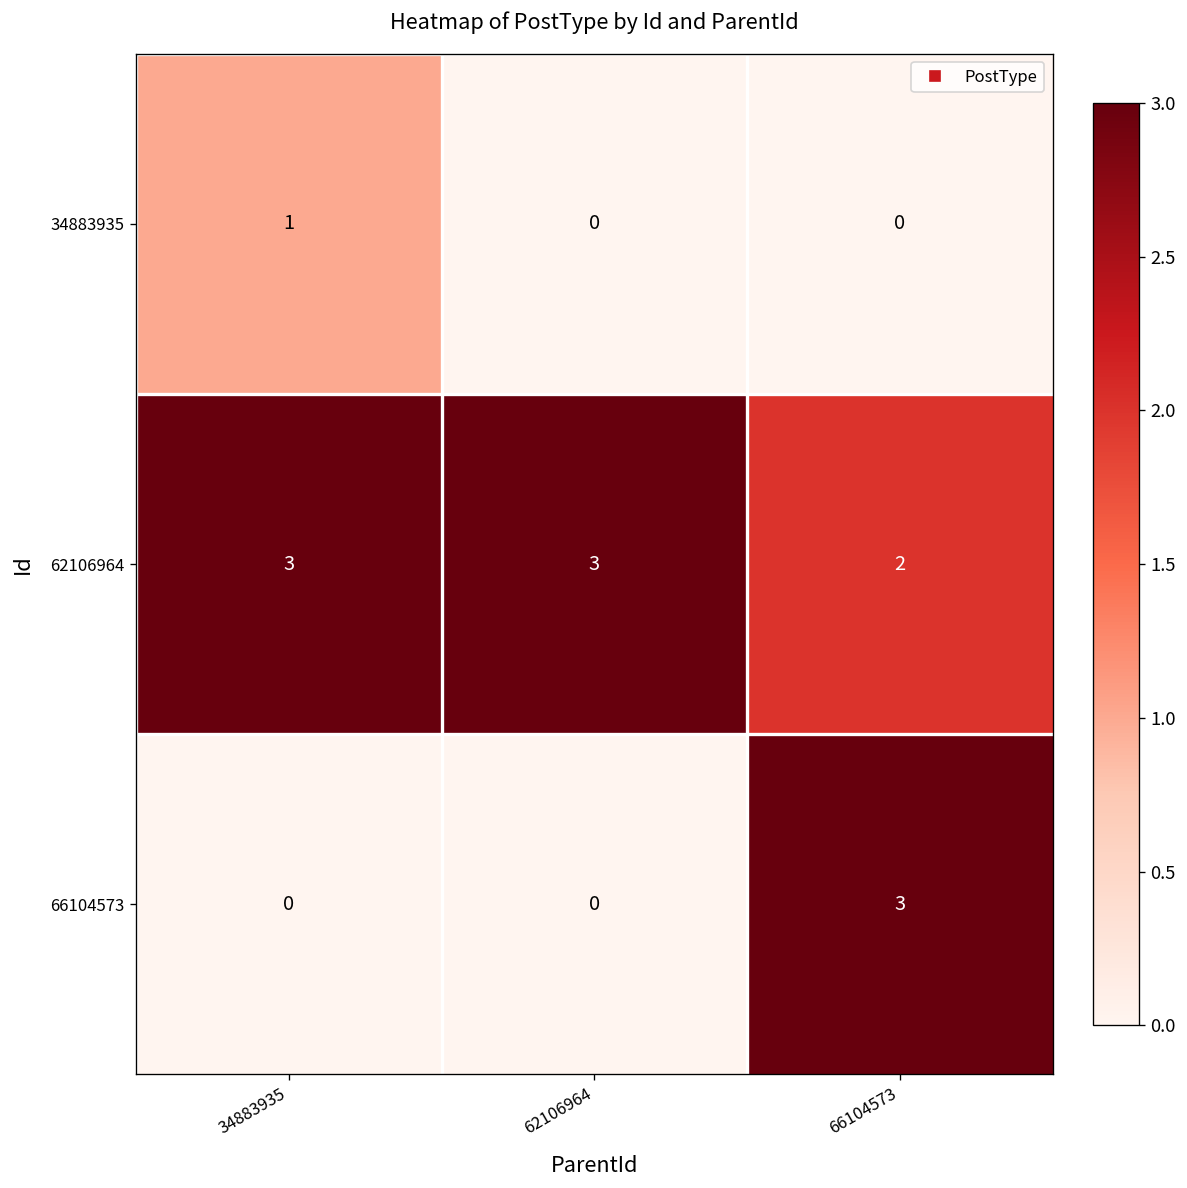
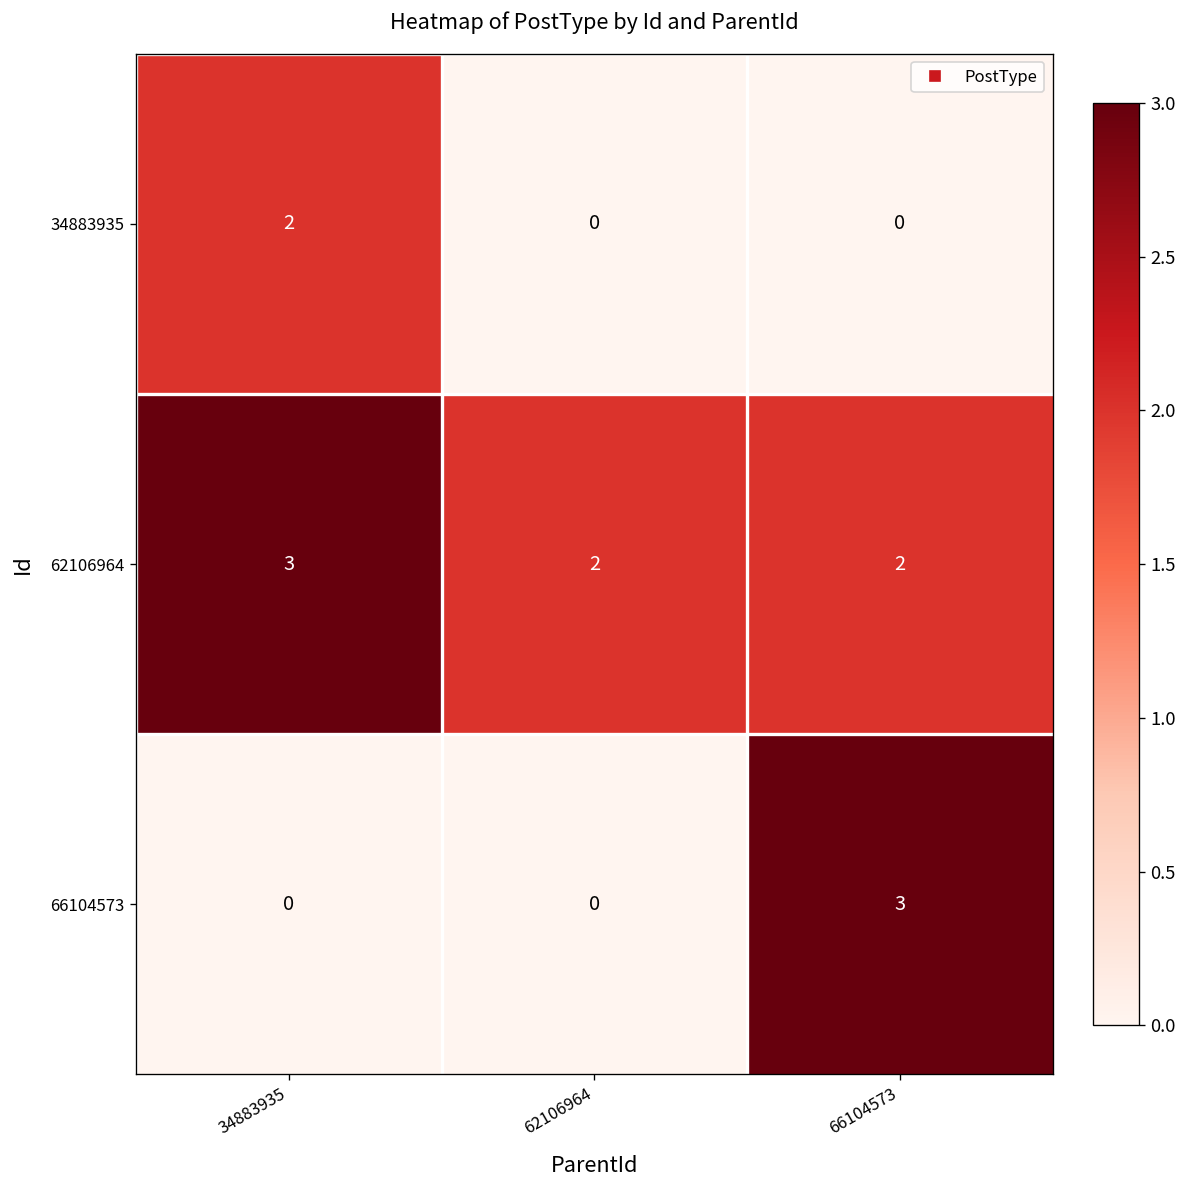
  {
    "34883935": {
-     "34883935": 1,
+     "34883935": 2,
      "62106964": 0,
      "66104573": 0
    },
    "62106964": {
      "34883935": 3,
-     "62106964": 3,
+     "62106964": 2,
      "66104573": 2
    },
    "66104573": {
      "34883935": 0,
      "62106964": 0,
      "66104573": 3
    }
  }
